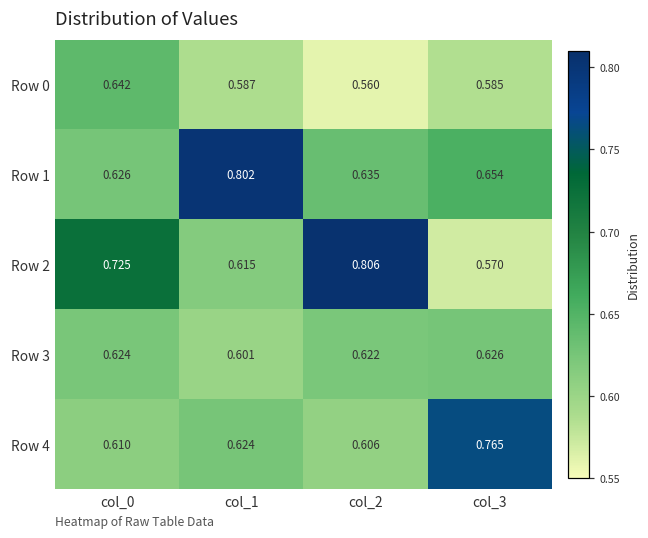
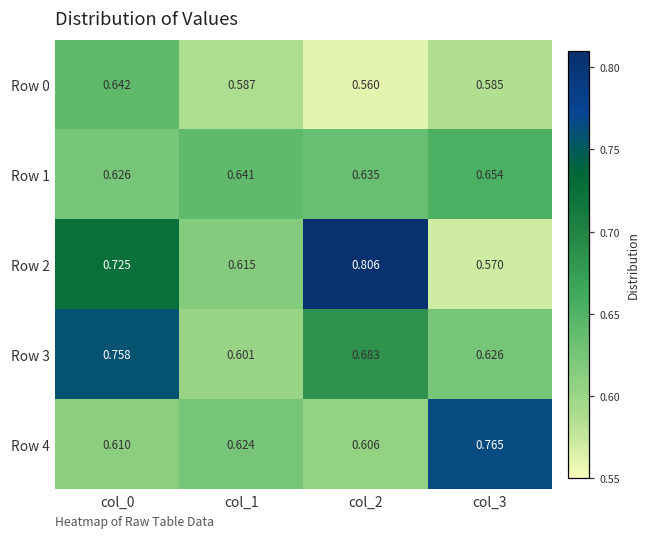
  {
    "Row 0": {
      "col_0": 0.642,
      "col_1": 0.587,
      "col_2": 0.560,
      "col_3": 0.585
    },
    "Row 1": {
      "col_0": 0.626,
-     "col_1": 0.802,
+     "col_1": 0.641,
      "col_2": 0.635,
      "col_3": 0.654
    },
    "Row 2": {
      "col_0": 0.725,
      "col_1": 0.615,
      "col_2": 0.806,
      "col_3": 0.570
    },
    "Row 3": {
-     "col_0": 0.624,
+     "col_0": 0.758,
      "col_1": 0.601,
-     "col_2": 0.622,
+     "col_2": 0.683,
      "col_3": 0.626
    },
    "Row 4": {
      "col_0": 0.610,
      "col_1": 0.624,
      "col_2": 0.606,
      "col_3": 0.765
    }
  }
